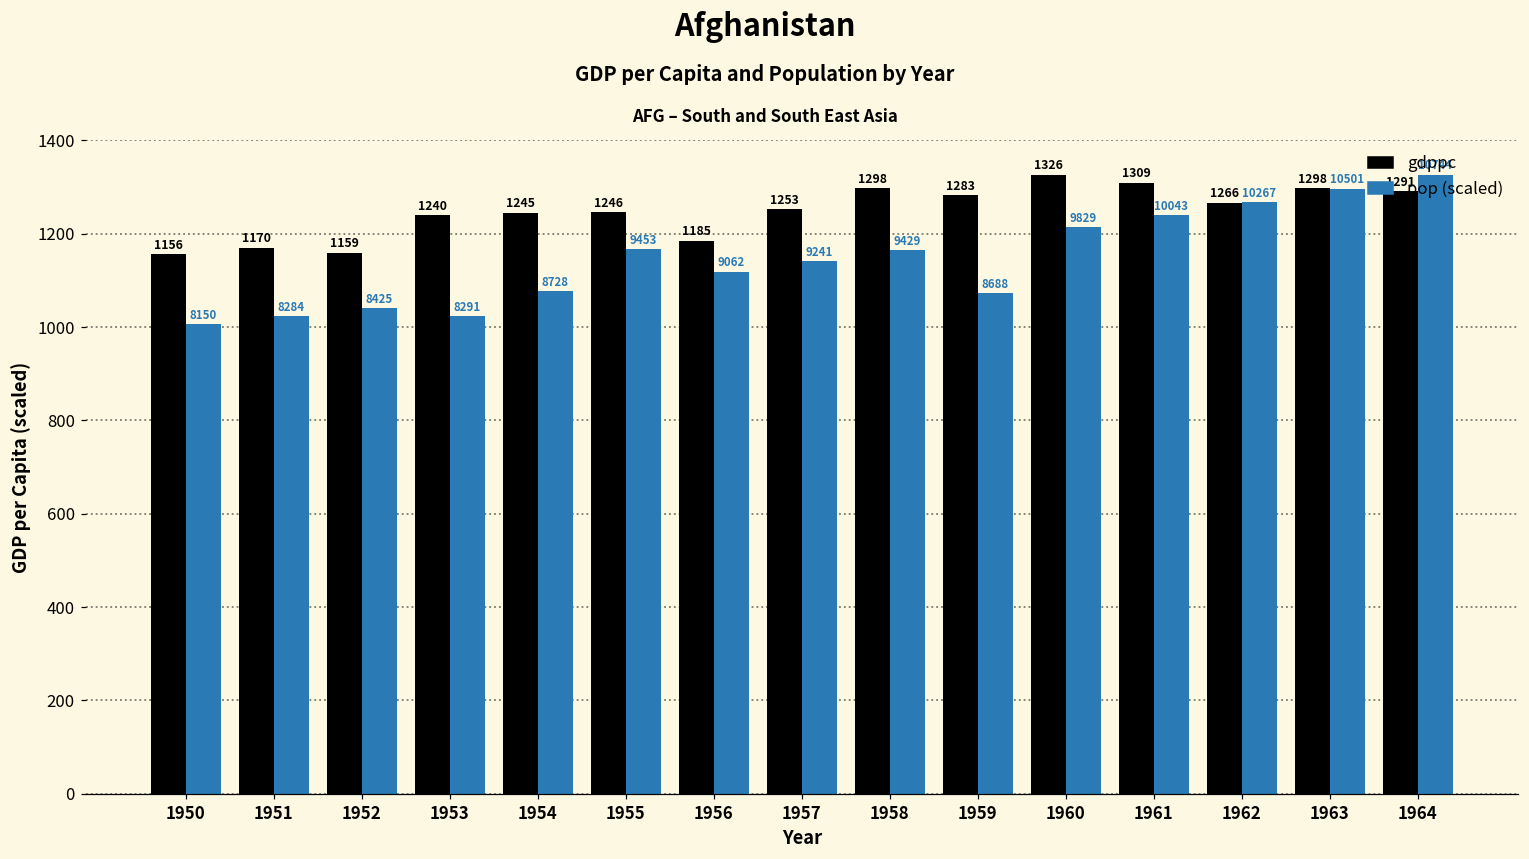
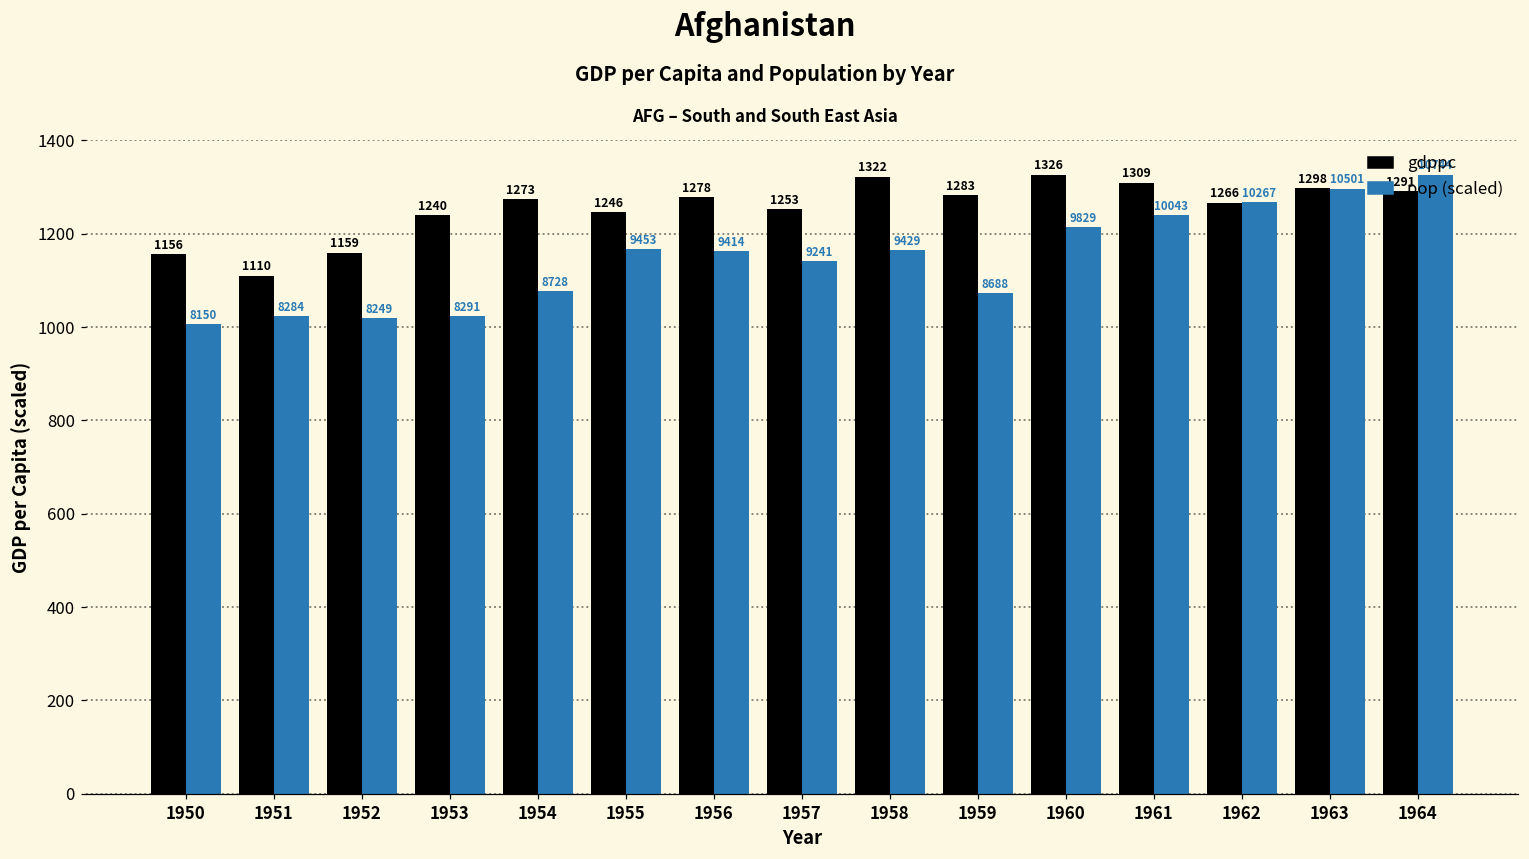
  {
    "gdppc": {
      "1950": 1156,
-     "1951": 1170,
+     "1951": 1110,
      "1952": 1159,
      "1953": 1240,
-     "1954": 1245,
+     "1954": 1273,
      "1955": 1246,
-     "1956": 1185,
+     "1956": 1278,
      "1957": 1253,
-     "1958": 1298,
+     "1958": 1322,
      "1959": 1283,
      "1960": 1326,
      "1961": 1309,
      "1962": 1266,
      "1963": 1298,
      "1964": 1291
    },
    "pop (scaled)": {
-     "1952": 8425,
-     "1956": 9062
+     "1952": 8249,
+     "1956": 9414
    }
  }
